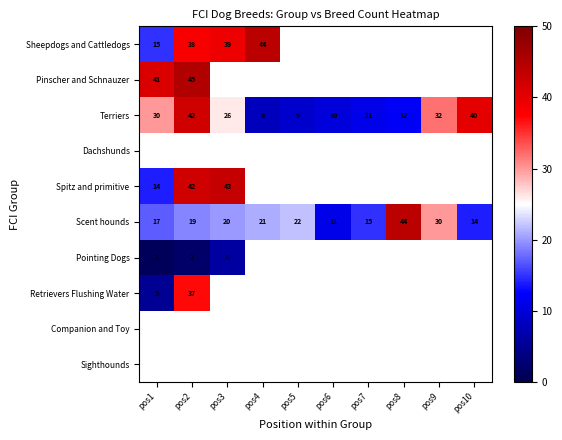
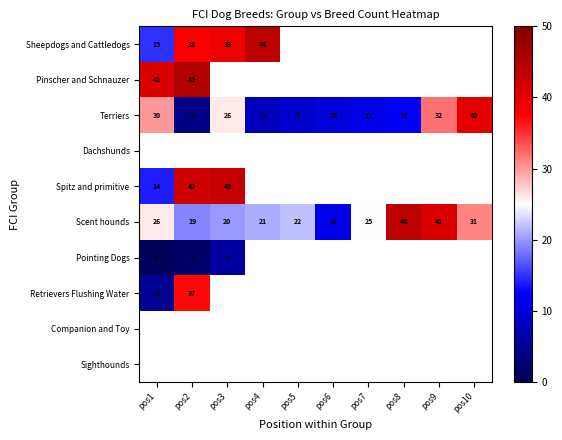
  {
    "Sheepdogs and Cattledogs": {
      "pos1": 15,
      "pos2": 38,
      "pos3": 39,
      "pos4": 44
    },
    "Pinscher and Schnauzer": {
      "pos1": 41,
      "pos2": 45
    },
    "Terriers": {
      "pos1": 30,
-     "pos2": 42,
+     "pos2": 4,
      "pos3": 26,
      "pos4": 8,
      "pos5": 9,
      "pos6": 10,
      "pos7": 11,
      "pos8": 12,
      "pos9": 32,
      "pos10": 40
    },
    "Spitz and primitive": {
      "pos1": 14,
      "pos2": 42,
      "pos3": 43
    },
    "Scent hounds": {
-     "pos1": 17,
+     "pos1": 26,
      "pos2": 19,
      "pos3": 20,
      "pos4": 21,
      "pos5": 22,
      "pos6": 11,
-     "pos7": 15,
+     "pos7": 25,
      "pos8": 44,
-     "pos9": 30,
-     "pos10": 14
+     "pos9": 41,
+     "pos10": 31
    },
    "Pointing Dogs": {
      "pos1": 1,
      "pos2": 2,
      "pos3": 6
    },
    "Retrievers Flushing Water": {
      "pos1": 5,
      "pos2": 37
    }
  }
